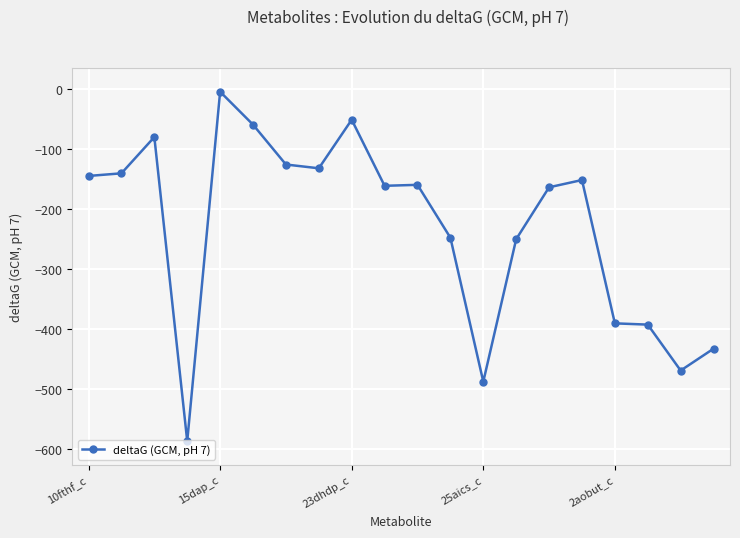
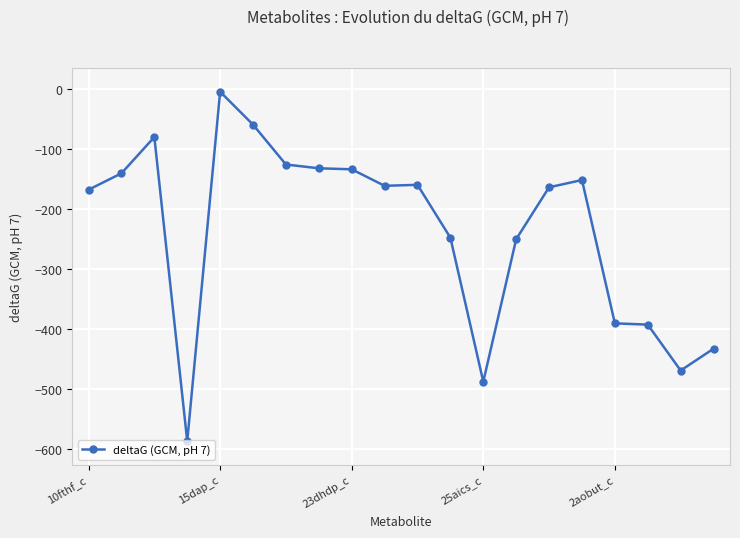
  {
-   "10fthf_c": -140,
+   "10fthf_c": -170,
    "15dap_c": 0,
-   "23dhdp_c": -50,
+   "23dhdp_c": -130,
    "25aics_c": -490,
    "2aobut_c": -390
  }
